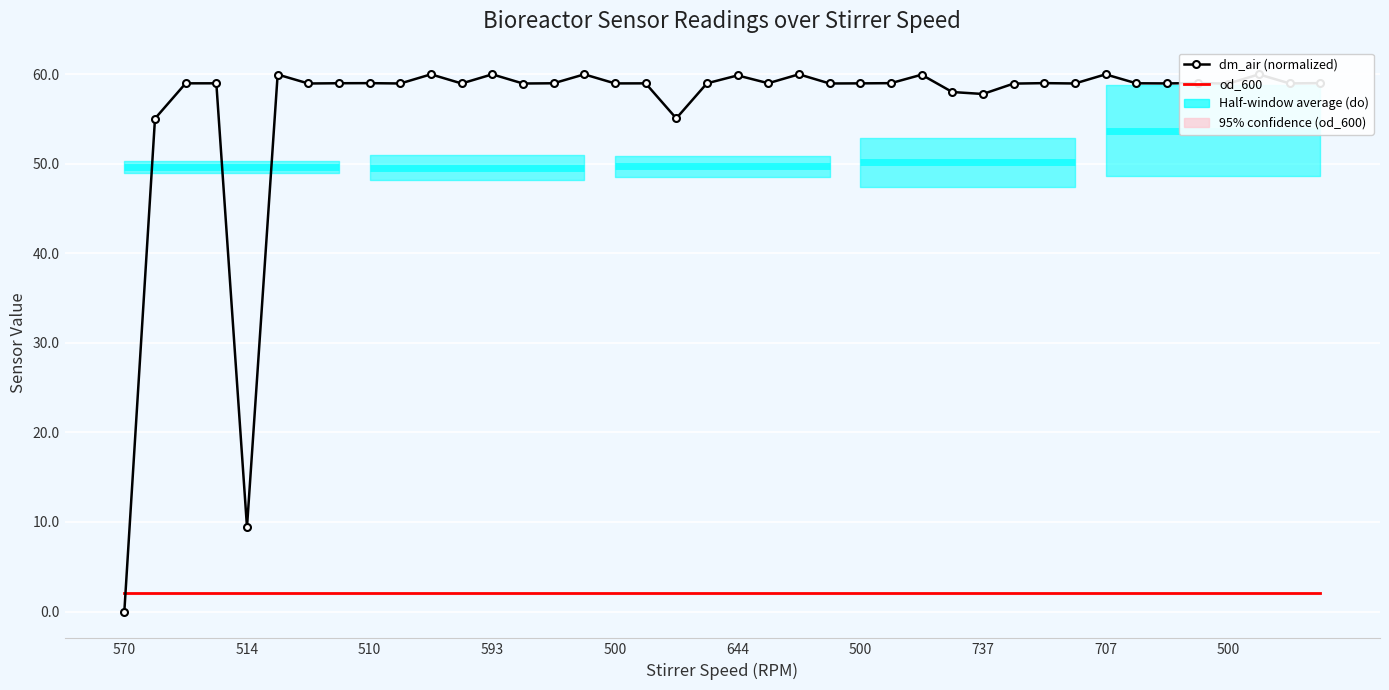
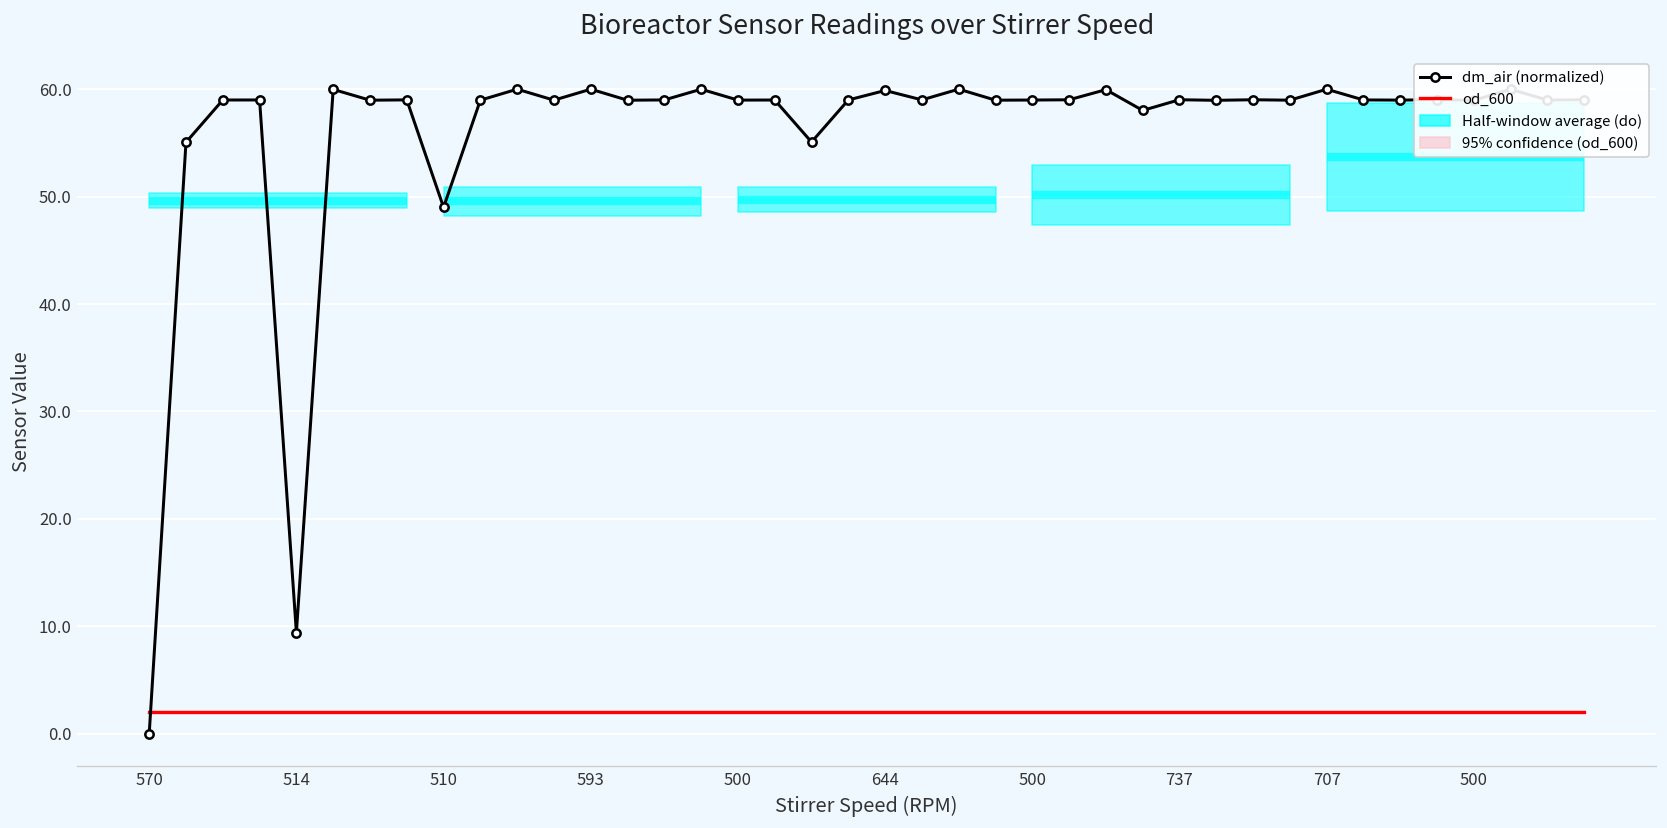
  {
    "dm_air (normalized)": {
      "570": 0,
      "514": 9,
-     "510": 59,
+     "510": 49,
      "593": 60,
      "644": 60,
-     "737": 58,
+     "737": 59,
      "707": 60
    },
    "od_600": {
      "570": 2,
      "514": 2,
      "510": 2,
      "593": 2,
      "644": 2,
      "737": 2,
      "707": 2
    }
  }
